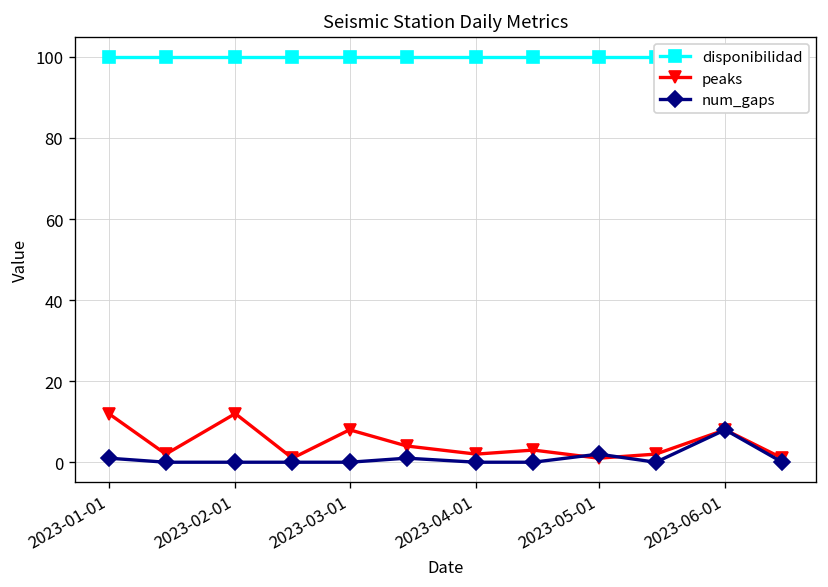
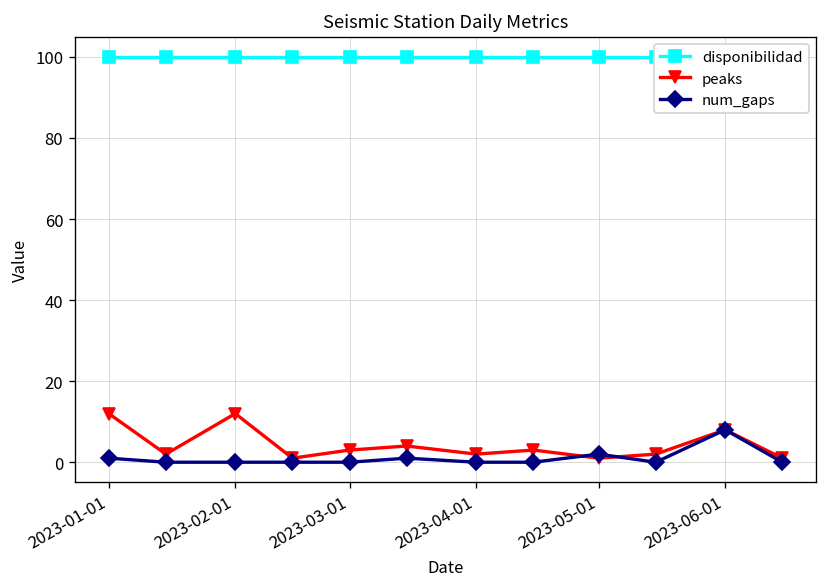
  {
    "disponibilidad": {
      "2023-01-01": 100,
      "2023-02-01": 100,
      "2023-03-01": 100,
      "2023-04-01": 100,
      "2023-05-01": 100
    },
    "peaks": {
      "2023-01-01": 12,
      "2023-02-01": 12,
-     "2023-03-01": 8,
+     "2023-03-01": 3,
      "2023-04-01": 2,
      "2023-05-01": 1
    },
    "num_gaps": {
      "2023-01-01": 1,
      "2023-02-01": 0,
      "2023-03-01": 0,
      "2023-04-01": 0,
      "2023-05-01": 2
    }
  }
